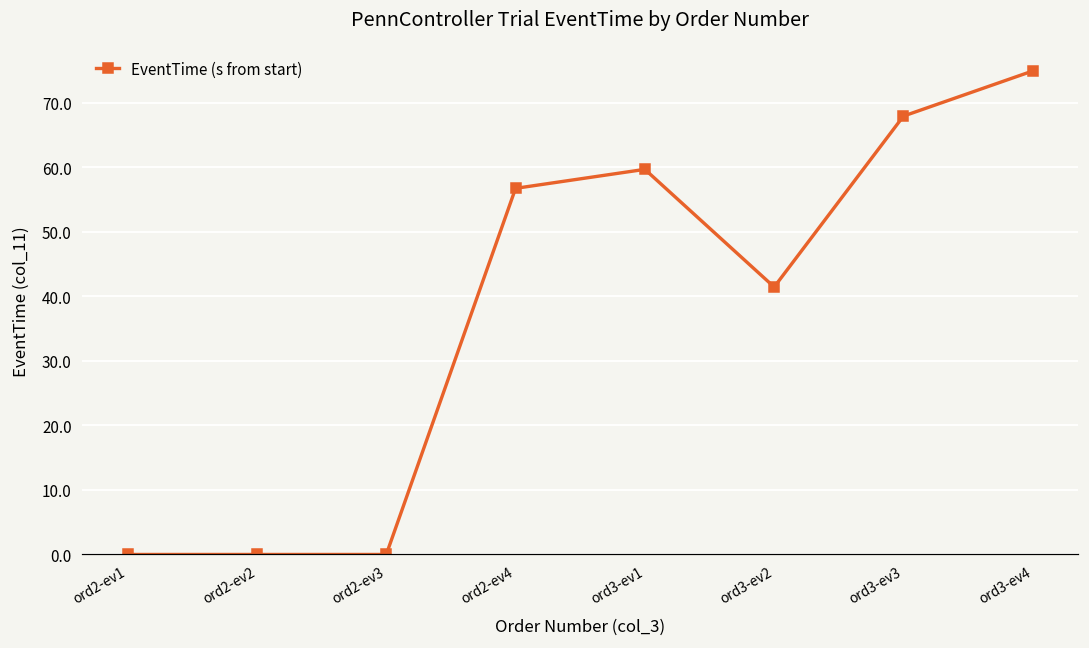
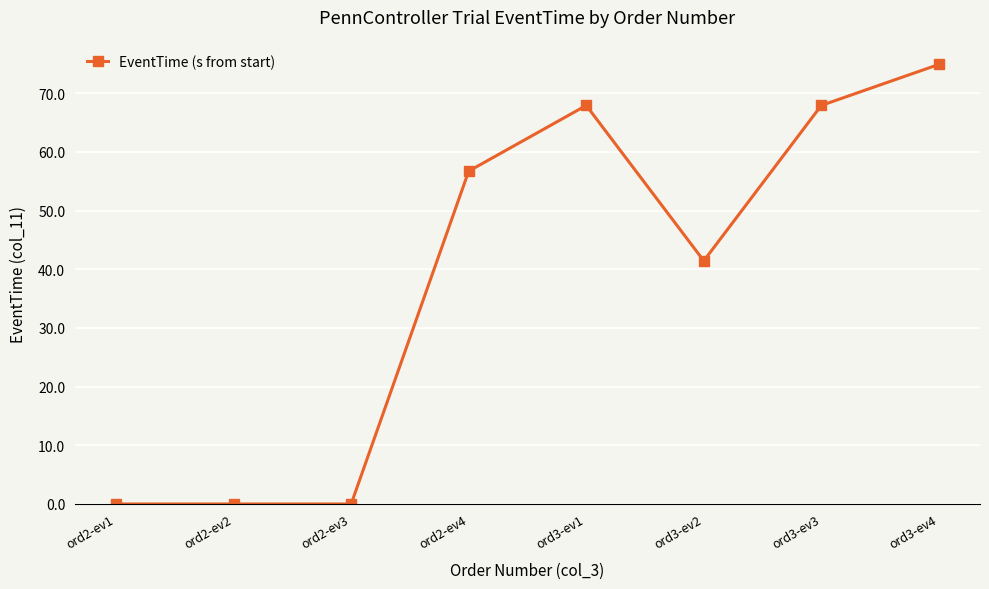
  {
    "ord2-ev1": 0,
    "ord2-ev2": 0,
    "ord2-ev3": 0,
    "ord2-ev4": 57,
-   "ord3-ev1": 60,
+   "ord3-ev1": 68,
    "ord3-ev2": 41,
    "ord3-ev3": 68,
    "ord3-ev4": 75
  }
